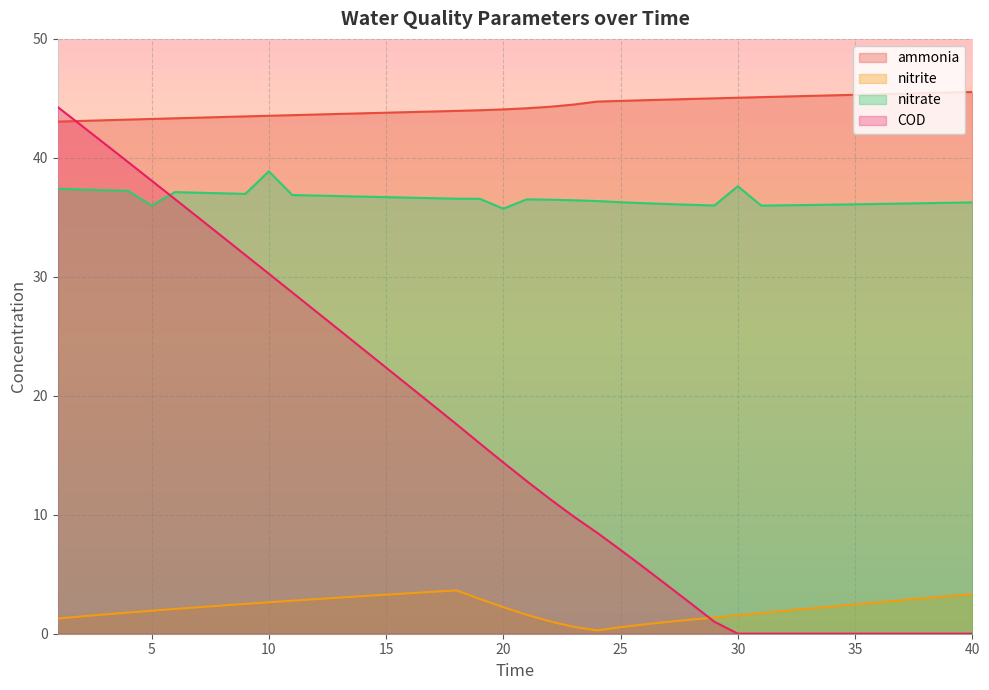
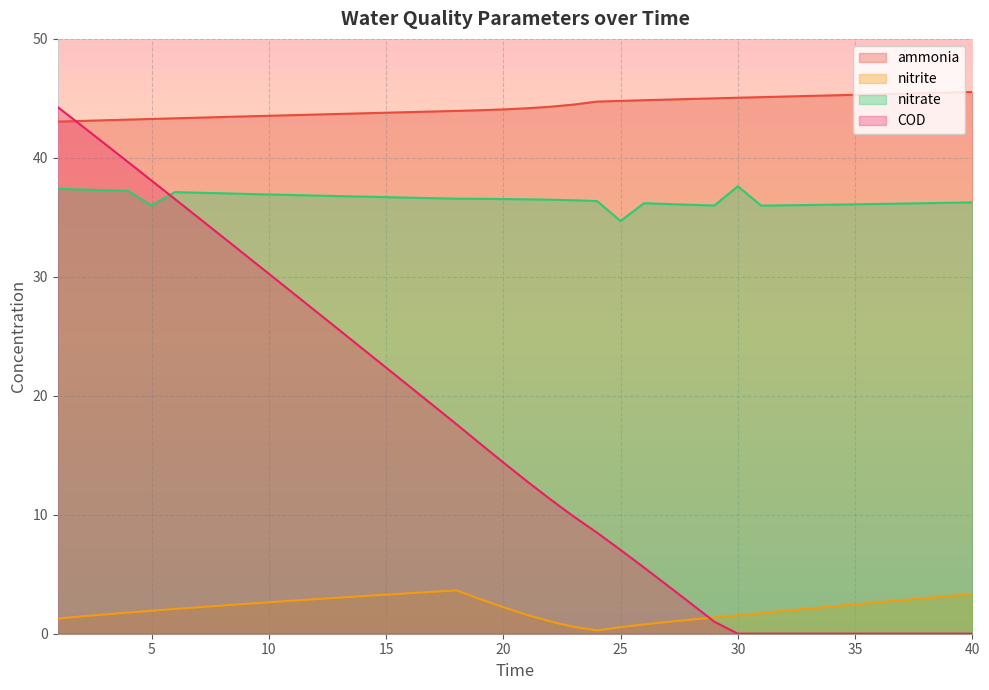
  {
    "nitrate": {
      "5": 36.0,
-     "10": 38.9,
+     "10": 36.9,
      "15": 36.7,
-     "20": 35.7,
-     "25": 36.3,
+     "20": 36.5,
+     "25": 34.7,
      "30": 37.6,
      "35": 36.1,
      "40": 36.3
    }
  }
